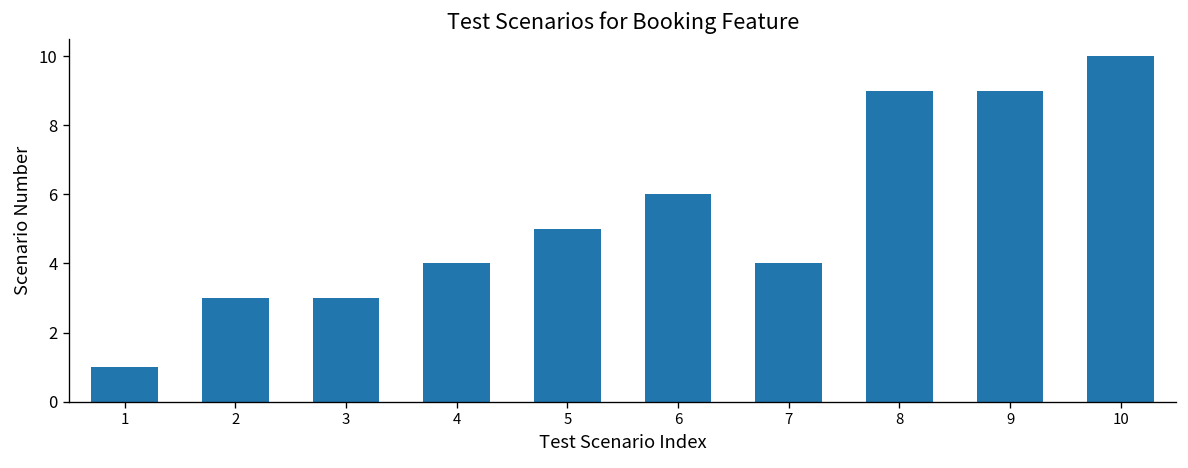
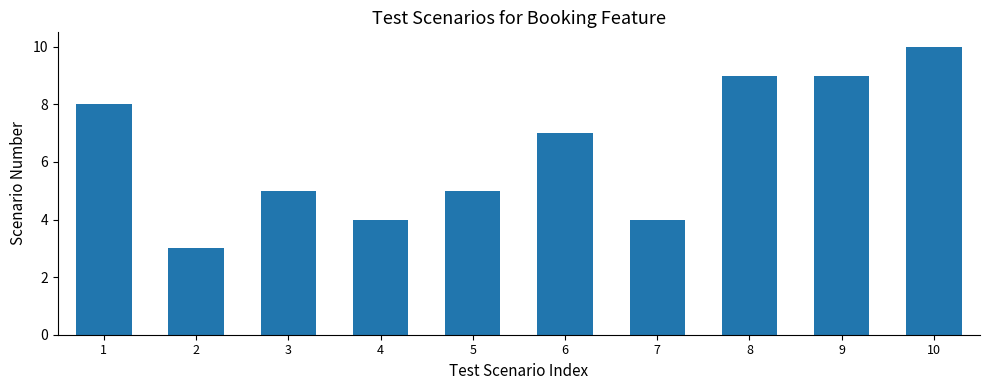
  {
-   "1": 1,
+   "1": 8,
    "2": 3,
-   "3": 3,
+   "3": 5,
    "4": 4,
    "5": 5,
-   "6": 6,
+   "6": 7,
    "7": 4,
    "8": 9,
    "9": 9,
    "10": 10
  }
